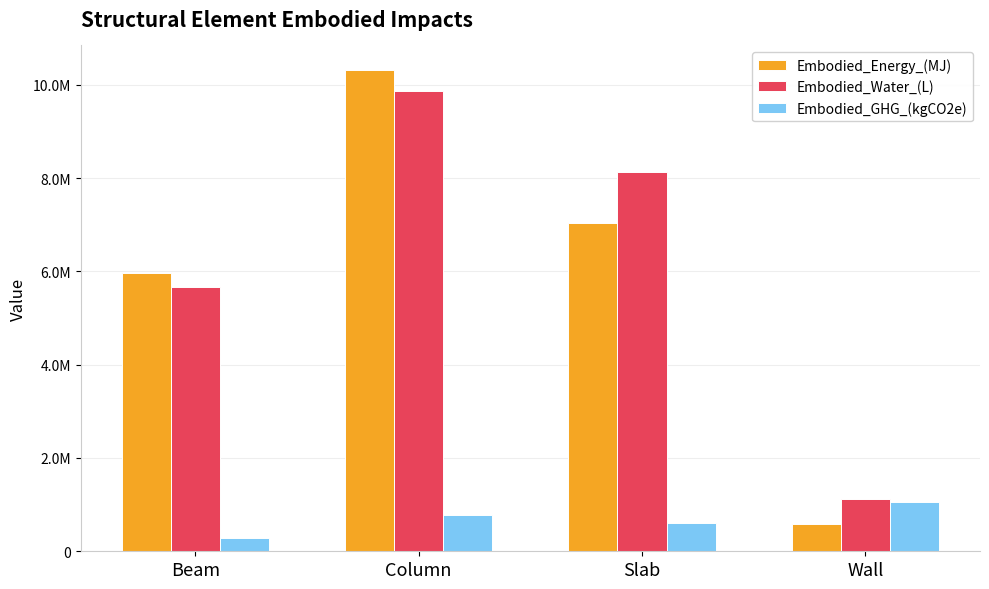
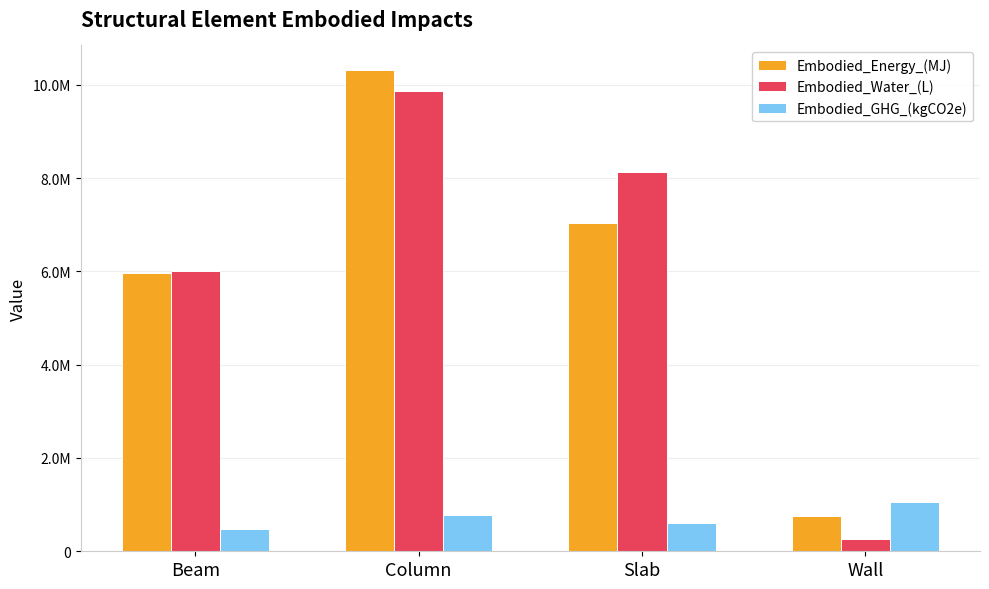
  {
    "Embodied_Energy_(MJ)": {
      "Beam": 6000000,
      "Column": 10300000,
      "Slab": 7000000,
-     "Wall": 600000
+     "Wall": 800000
    },
    "Embodied_Water_(L)": {
-     "Beam": 5700000,
+     "Beam": 6000000,
      "Column": 9900000,
      "Slab": 8100000,
-     "Wall": 1100000
+     "Wall": 300000
    },
    "Embodied_GHG_(kgCO2e)": {
-     "Beam": 300000,
+     "Beam": 500000,
      "Column": 800000,
      "Slab": 600000,
      "Wall": 1100000
    }
  }
